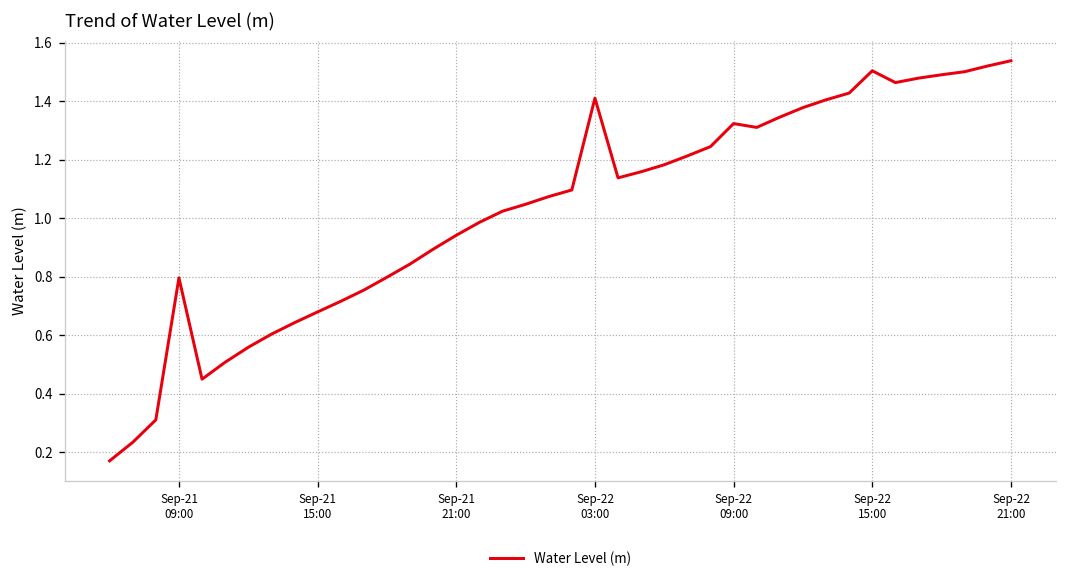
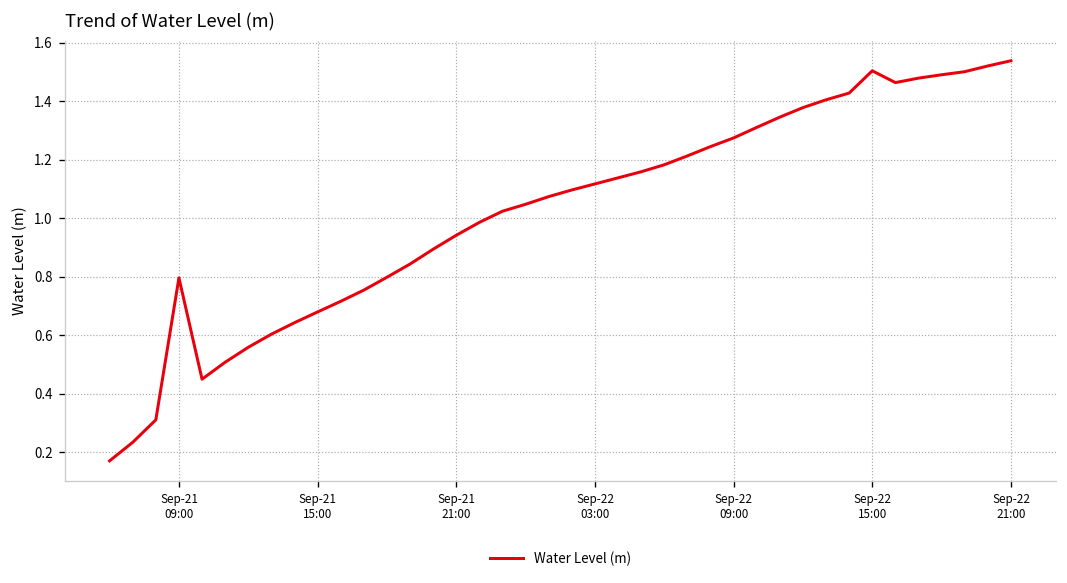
  {
    "Sep-21 09:00": 0.80,
    "Sep-21 15:00": 0.68,
    "Sep-21 21:00": 0.94,
-   "Sep-22 03:00": 1.41,
-   "Sep-22 09:00": 1.32,
+   "Sep-22 03:00": 1.12,
+   "Sep-22 09:00": 1.27,
    "Sep-22 15:00": 1.50,
    "Sep-22 21:00": 1.54
  }
